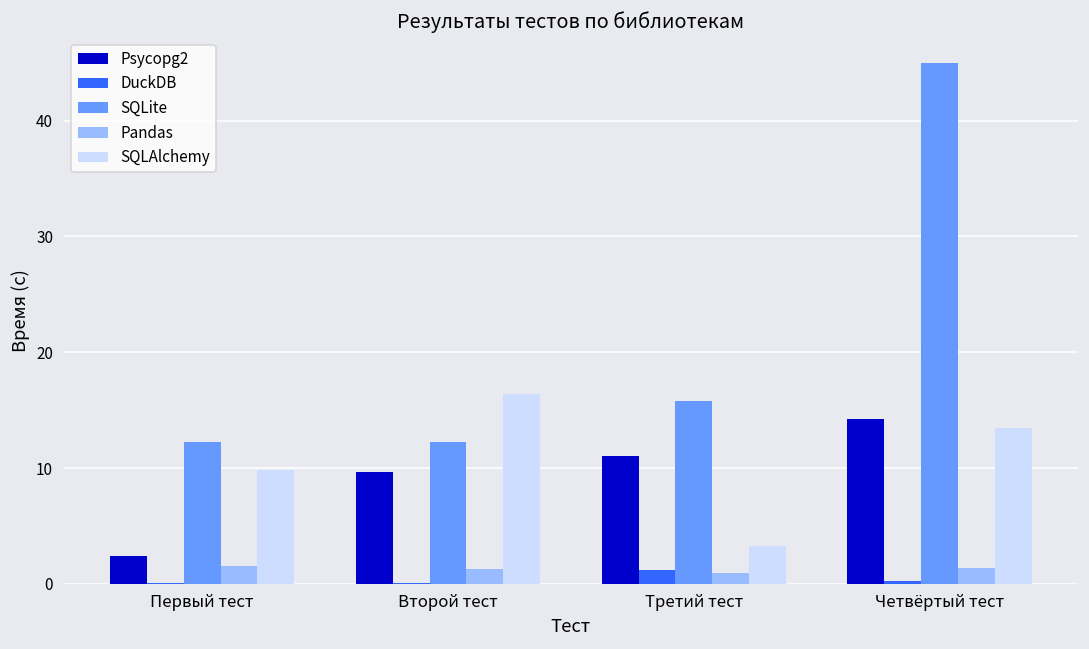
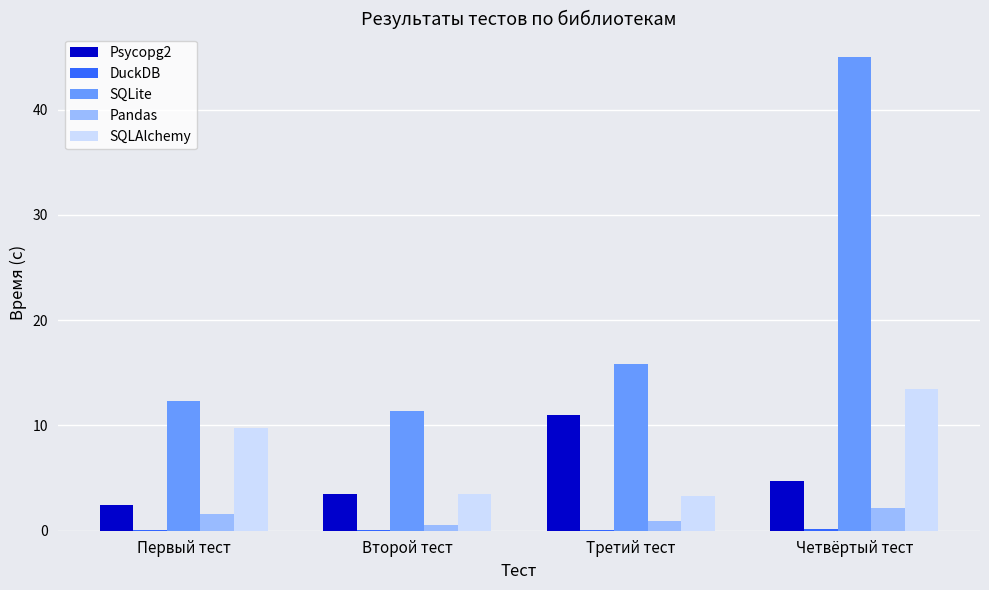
  {
    "Psycopg2": {
      "Первый тест": 2.4,
-     "Второй тест": 9.7,
+     "Второй тест": 3.5,
      "Третий тест": 11.0,
-     "Четвёртый тест": 14.2
+     "Четвёртый тест": 4.7
    },
    "DuckDB": {
-     "Третий тест": 1.2
+     "Третий тест": 0.1
    },
    "SQLite": {
      "Первый тест": 12.3,
-     "Второй тест": 12.2,
+     "Второй тест": 11.3,
      "Третий тест": 15.8,
      "Четвёртый тест": 45.0
    },
    "Pandas": {
      "Первый тест": 1.6,
-     "Второй тест": 1.3,
+     "Второй тест": 0.5,
      "Третий тест": 0.9,
-     "Четвёртый тест": 1.4
+     "Четвёртый тест": 2.2
    },
    "SQLAlchemy": {
      "Первый тест": 9.8,
-     "Второй тест": 16.4,
+     "Второй тест": 3.5,
      "Третий тест": 3.3,
      "Четвёртый тест": 13.4
    }
  }
